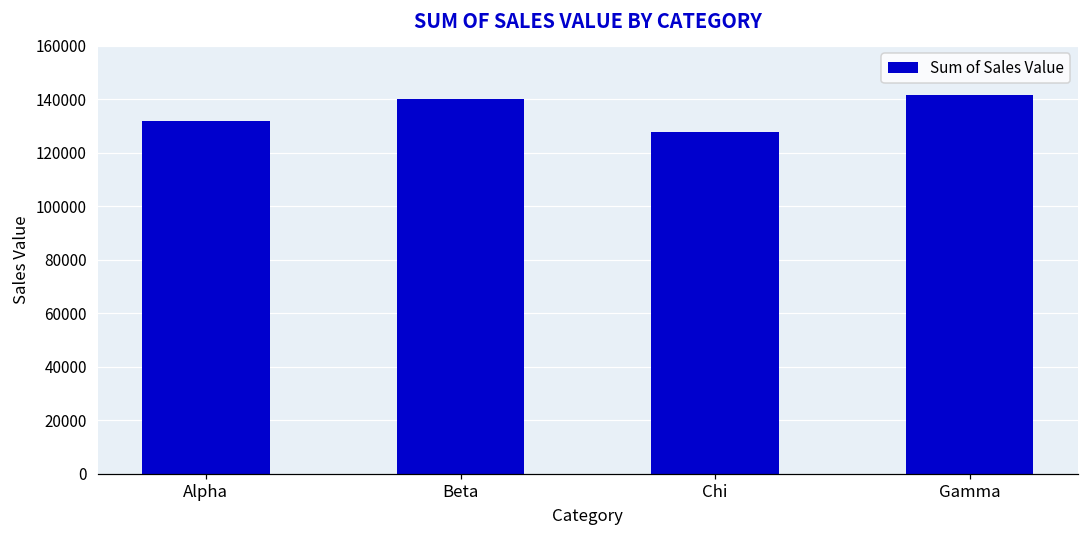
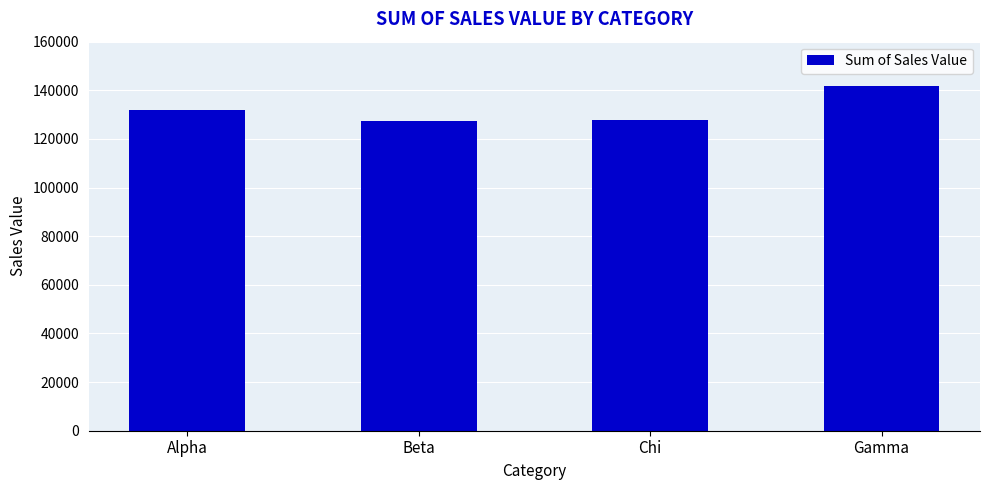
  {
    "Alpha": 132000,
-   "Beta": 140000,
+   "Beta": 127000,
    "Chi": 128000,
    "Gamma": 142000
  }
